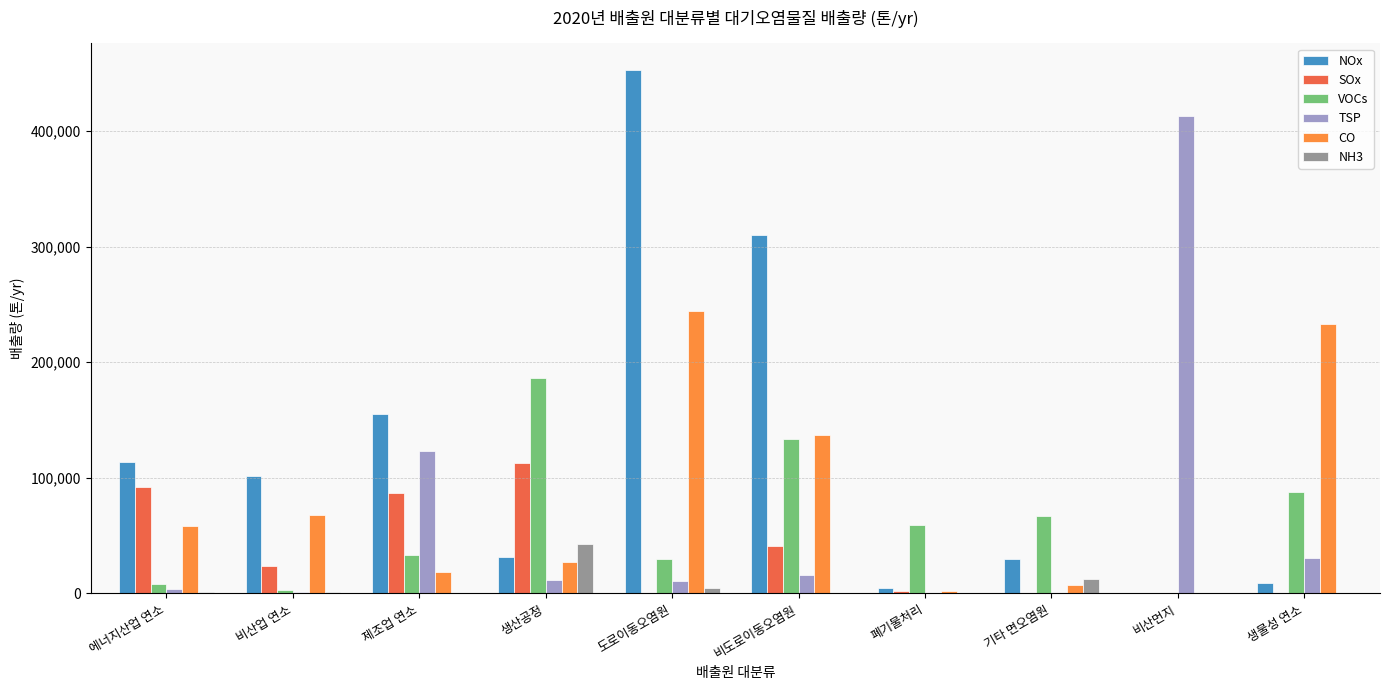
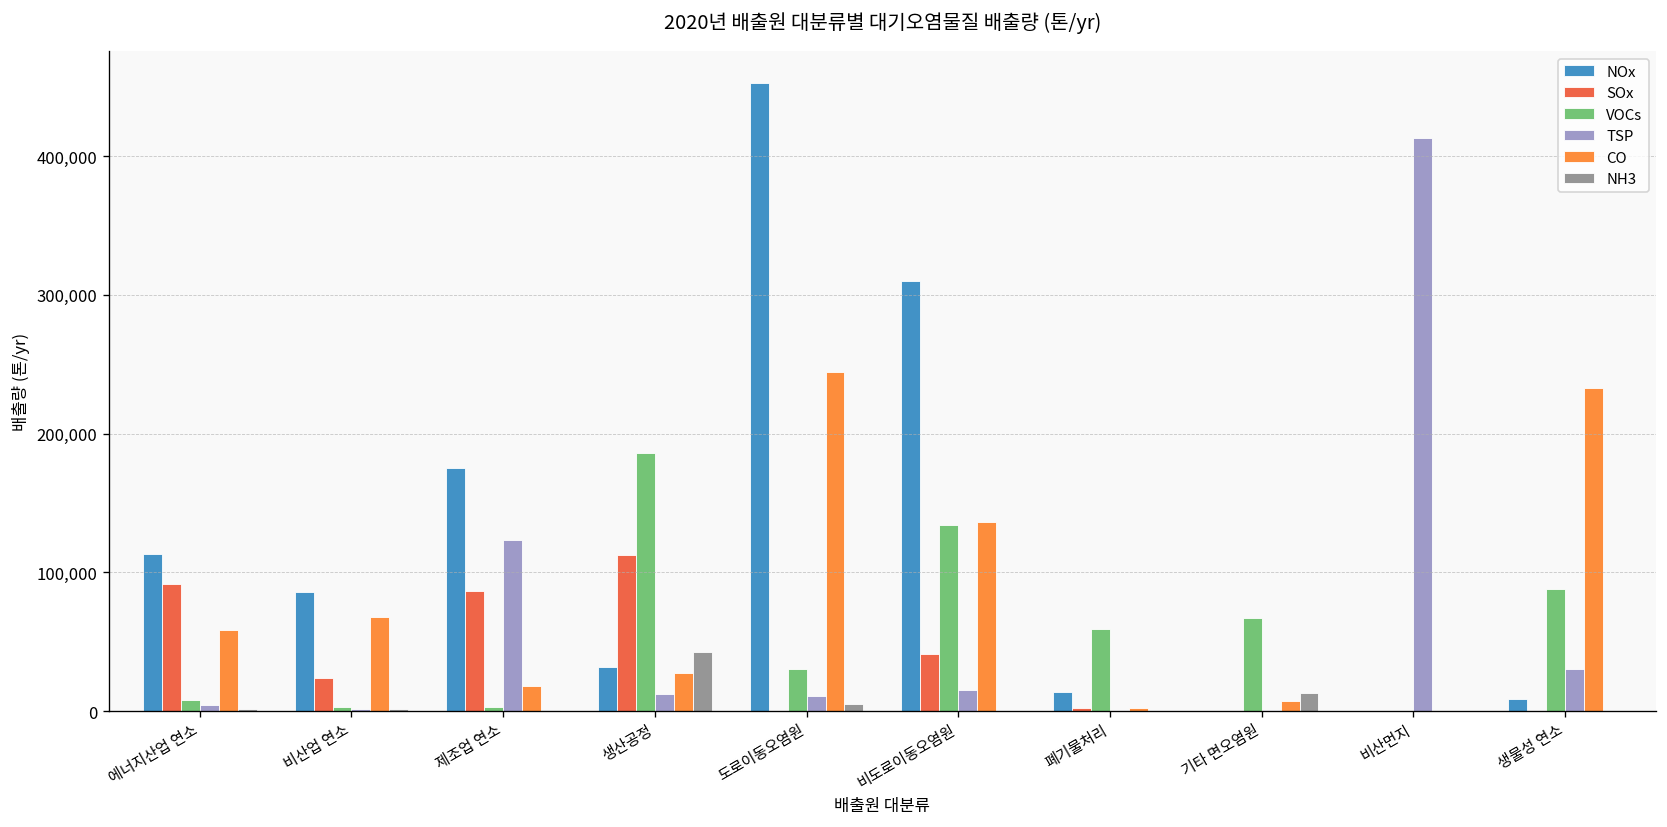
  {
    "NOx": {
      "에너지산업 연소": "113,000",
-     "비산업 연소": "101,000",
-     "제조업 연소": "155,000",
+     "비산업 연소": "86,000",
+     "제조업 연소": "175,000",
      "생산공정": "32,000",
      "도로이동오염원": "453,000",
      "비도로이동오염원": "310,000",
-     "폐기물처리": "4,000",
-     "기타 면오염원": "30,000",
+     "폐기물처리": "14,000",
+     "기타 면오염원": "0",
      "비산먼지": "0",
      "생물성 연소": "9,000"
    },
    "VOCs": {
      "에너지산업 연소": "8,000",
      "비산업 연소": "3,000",
-     "제조업 연소": "33,000",
+     "제조업 연소": "3,000",
      "생산공정": "186,000",
      "도로이동오염원": "30,000",
      "비도로이동오염원": "134,000",
      "폐기물처리": "59,000",
      "기타 면오염원": "67,000",
      "비산먼지": "0",
      "생물성 연소": "88,000"
    }
  }
